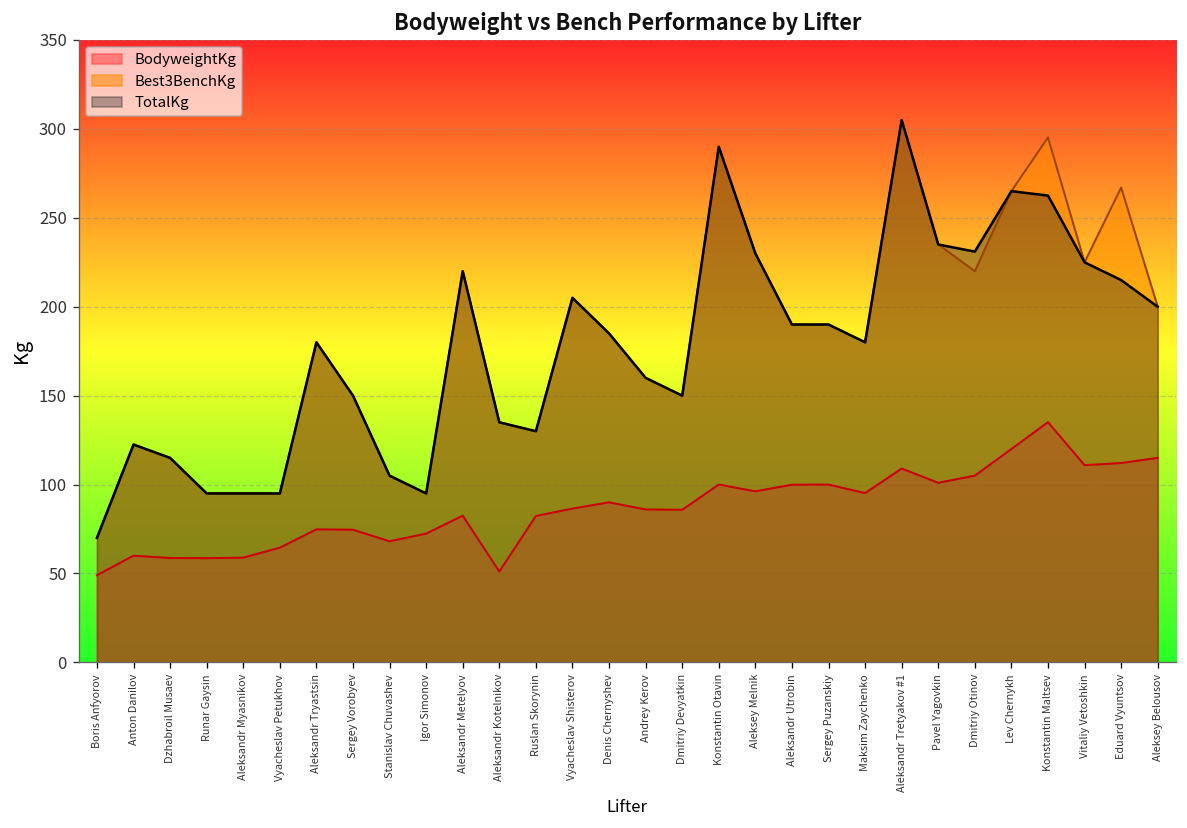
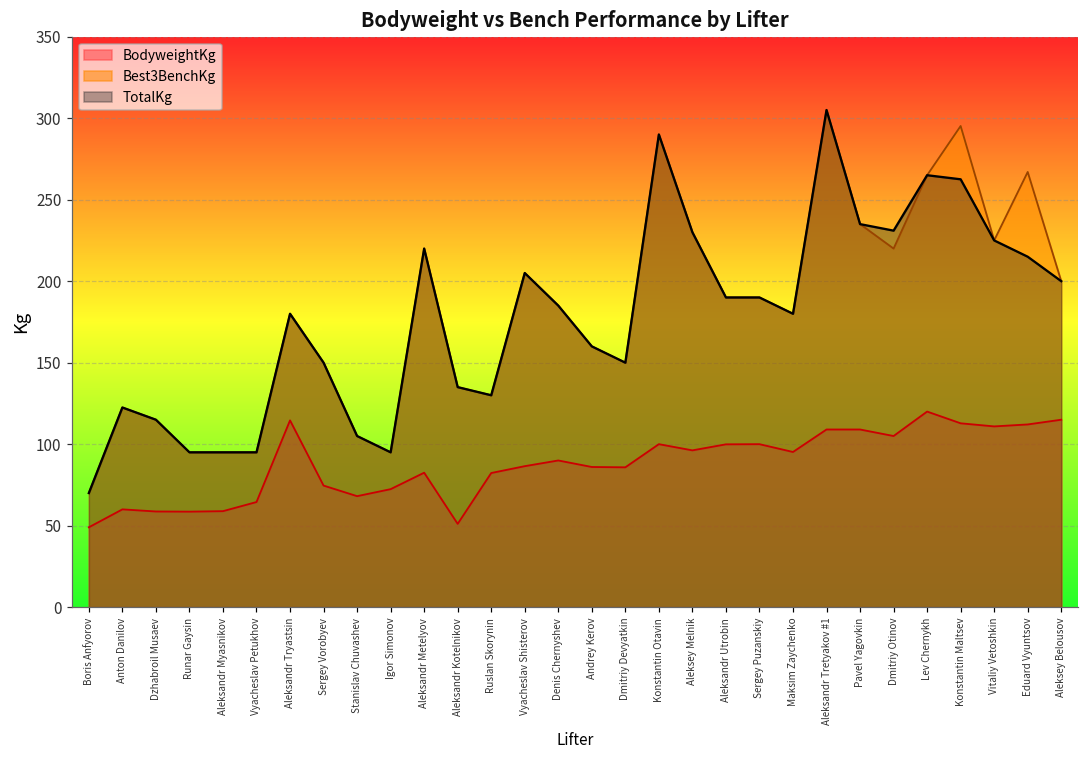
  {
    "BodyweightKg": {
      "Boris Anfyorov": 49,
      "Anton Danilov": 60,
      "Dzhabroil Musaev": 59,
      "Runar Gaysin": 59,
      "Aleksandr Myasnikov": 59,
      "Vyacheslav Petukhov": 65,
-     "Aleksandr Tryastsin": 75,
+     "Aleksandr Tryastsin": 115,
      "Sergey Vorobyev": 75,
      "Stanislav Chuvashev": 68,
      "Igor Simonov": 72,
      "Aleksandr Metelyov": 83,
      "Aleksandr Kotelnikov": 51,
      "Ruslan Skorynin": 82,
      "Vyacheslav Shisterov": 87,
      "Denis Chernyshev": 90,
      "Andrey Kerov": 86,
      "Dmitriy Devyatkin": 86,
      "Konstantin Otavin": 100,
      "Aleksey Melnik": 96,
      "Aleksandr Utrobin": 100,
      "Sergey Puzanskiy": 100,
      "Maksim Zaychenko": 95,
      "Aleksandr Tretyakov #1": 109,
-     "Pavel Yagovkin": 101,
+     "Pavel Yagovkin": 109,
      "Dmitriy Otinov": 105,
      "Lev Chernykh": 120,
-     "Konstantin Maltsev": 135,
+     "Konstantin Maltsev": 113,
      "Vitaliy Vetoshkin": 111,
      "Eduard Vyuntsov": 112,
      "Aleksey Belousov": 115
    },
    "Best3BenchKg": {
      "Dmitriy Otinov": 220,
      "Konstantin Maltsev": 295,
      "Eduard Vyuntsov": 267
    },
    "TotalKg": {
      "Dmitriy Otinov": 231,
      "Konstantin Maltsev": 263,
      "Eduard Vyuntsov": 215
    }
  }
